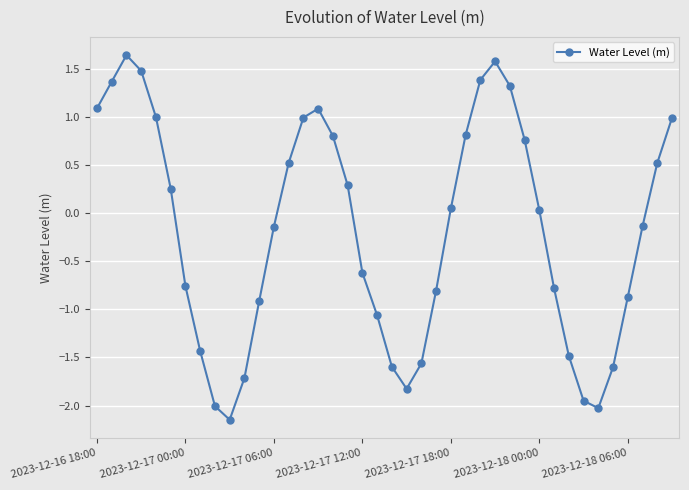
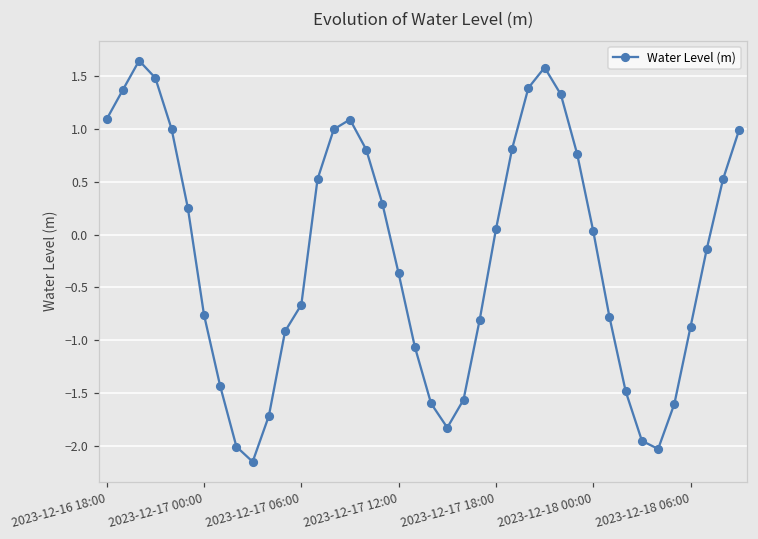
  {
    "2023-12-16 18:00": 1.1,
    "2023-12-17 00:00": -0.8,
-   "2023-12-17 06:00": -0.1,
-   "2023-12-17 12:00": -0.6,
+   "2023-12-17 06:00": -0.7,
+   "2023-12-17 12:00": -0.4,
    "2023-12-17 18:00": 0.1,
    "2023-12-18 00:00": 0.0,
    "2023-12-18 06:00": -0.9
  }
